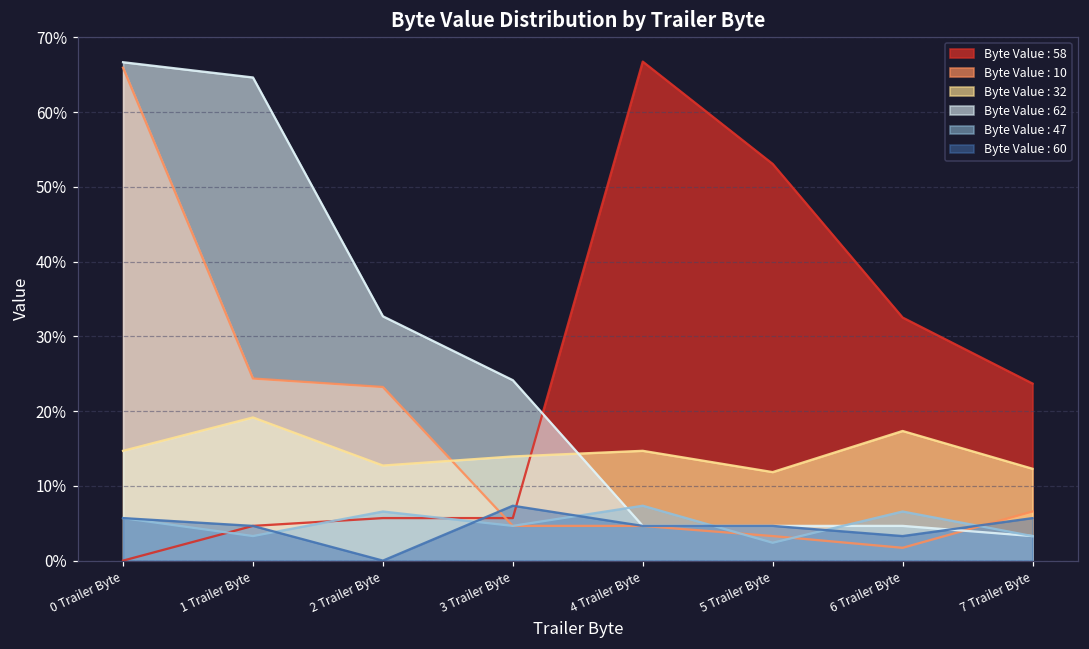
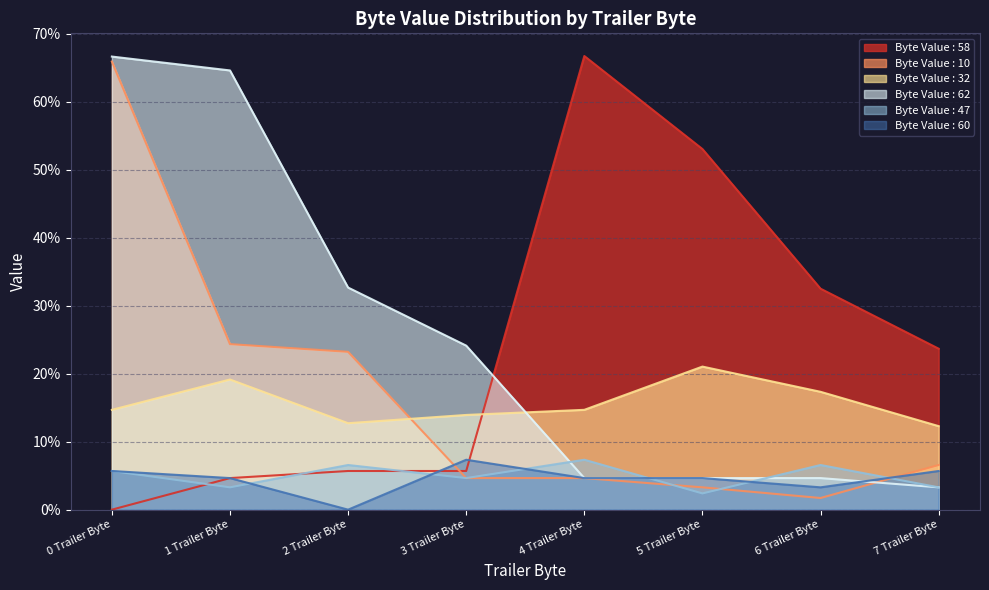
  {
    "Byte Value : 58": {
      "0 Trailer Byte": "0%",
      "2 Trailer Byte": "6%",
      "3 Trailer Byte": "6%",
      "4 Trailer Byte": "67%",
      "5 Trailer Byte": "53%",
      "6 Trailer Byte": "33%",
      "7 Trailer Byte": "24%"
    },
    "Byte Value : 10": {
      "0 Trailer Byte": "66%",
      "1 Trailer Byte": "24%",
      "2 Trailer Byte": "23%",
      "5 Trailer Byte": "3%",
      "6 Trailer Byte": "2%",
      "7 Trailer Byte": "7%"
    },
    "Byte Value : 32": {
      "0 Trailer Byte": "15%",
      "1 Trailer Byte": "19%",
      "2 Trailer Byte": "13%",
      "3 Trailer Byte": "14%",
      "4 Trailer Byte": "15%",
-     "5 Trailer Byte": "12%",
+     "5 Trailer Byte": "21%",
      "6 Trailer Byte": "17%",
      "7 Trailer Byte": "12%"
    },
    "Byte Value : 62": {
      "0 Trailer Byte": "67%",
      "1 Trailer Byte": "65%",
      "2 Trailer Byte": "33%",
      "3 Trailer Byte": "24%",
      "6 Trailer Byte": "5%"
    },
    "Byte Value : 47": {
      "1 Trailer Byte": "3%",
      "2 Trailer Byte": "7%",
      "4 Trailer Byte": "7%",
      "5 Trailer Byte": "2%",
      "6 Trailer Byte": "7%"
    },
    "Byte Value : 60": {
      "2 Trailer Byte": "0%",
      "3 Trailer Byte": "7%",
      "6 Trailer Byte": "3%",
      "7 Trailer Byte": "6%"
    }
  }
